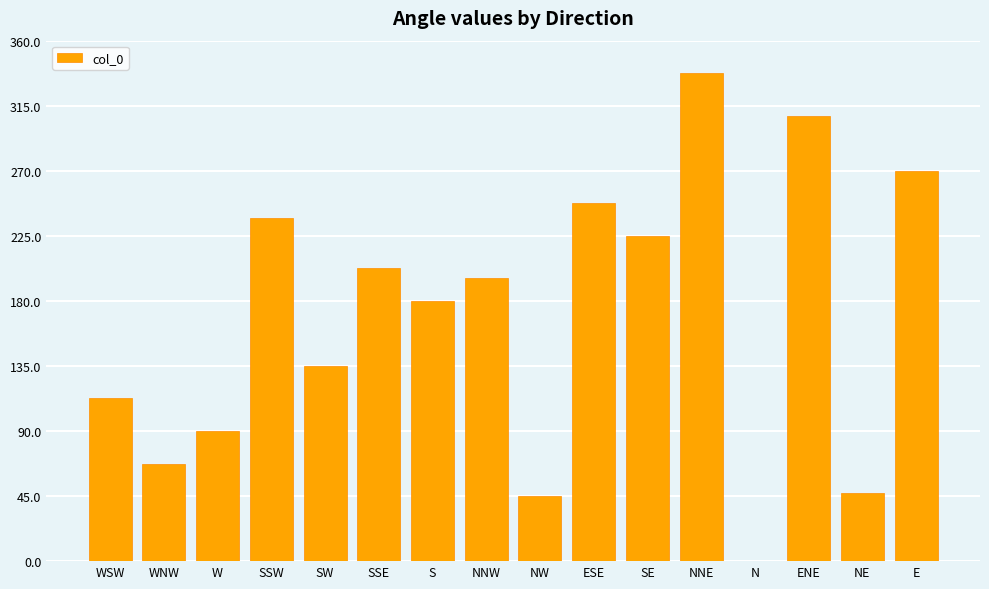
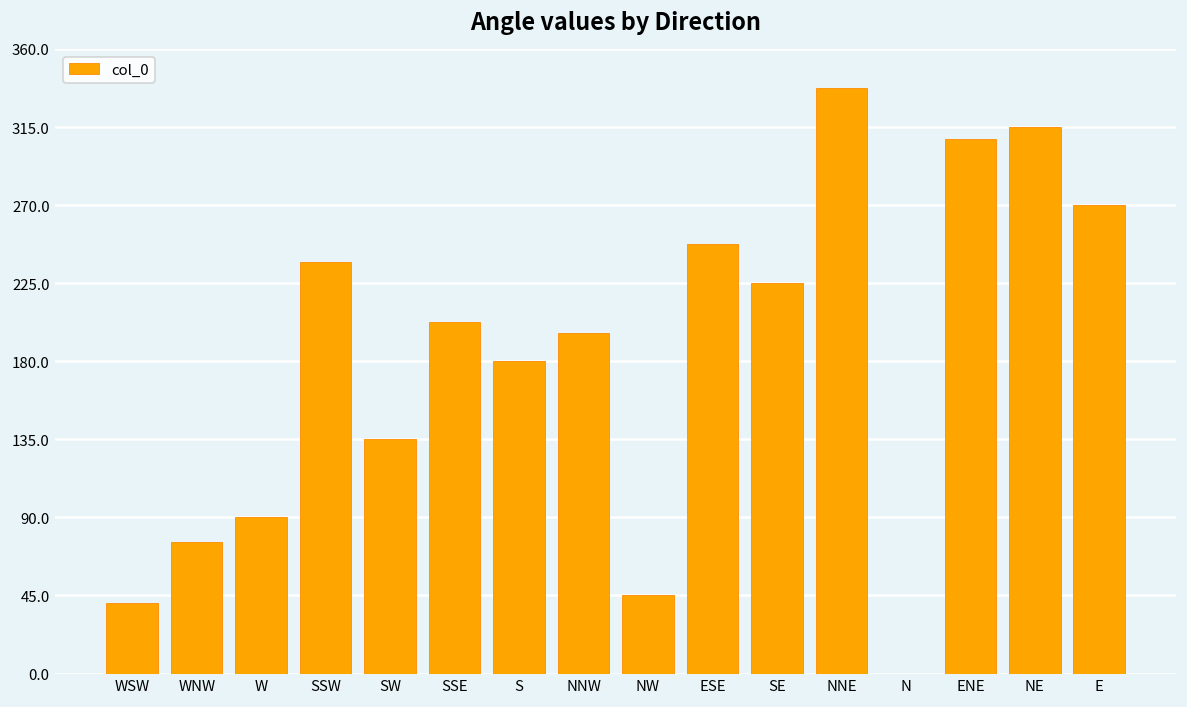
  {
-   "WSW": 113,
-   "WNW": 68,
+   "WSW": 41,
+   "WNW": 76,
    "W": 90,
    "SSW": 237,
    "SW": 135,
    "SSE": 203,
    "S": 180,
    "NNW": 196,
    "NW": 45,
    "ESE": 248,
    "SE": 225,
    "NNE": 338,
    "N": 0,
    "ENE": 308,
-   "NE": 47,
+   "NE": 315,
    "E": 270
  }
